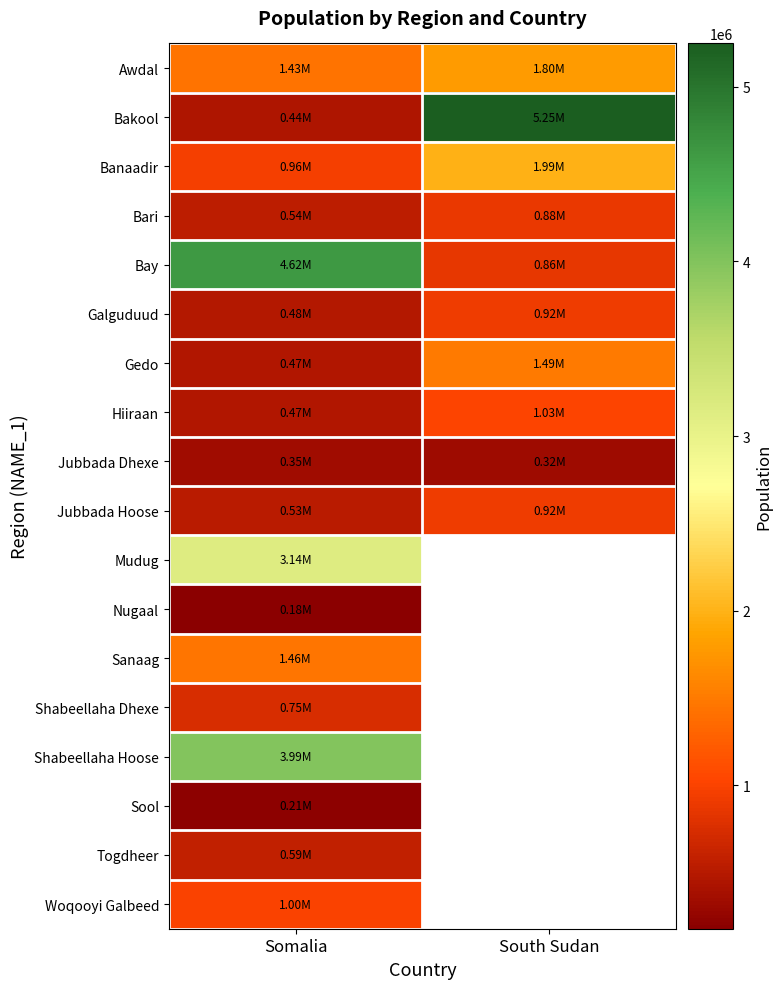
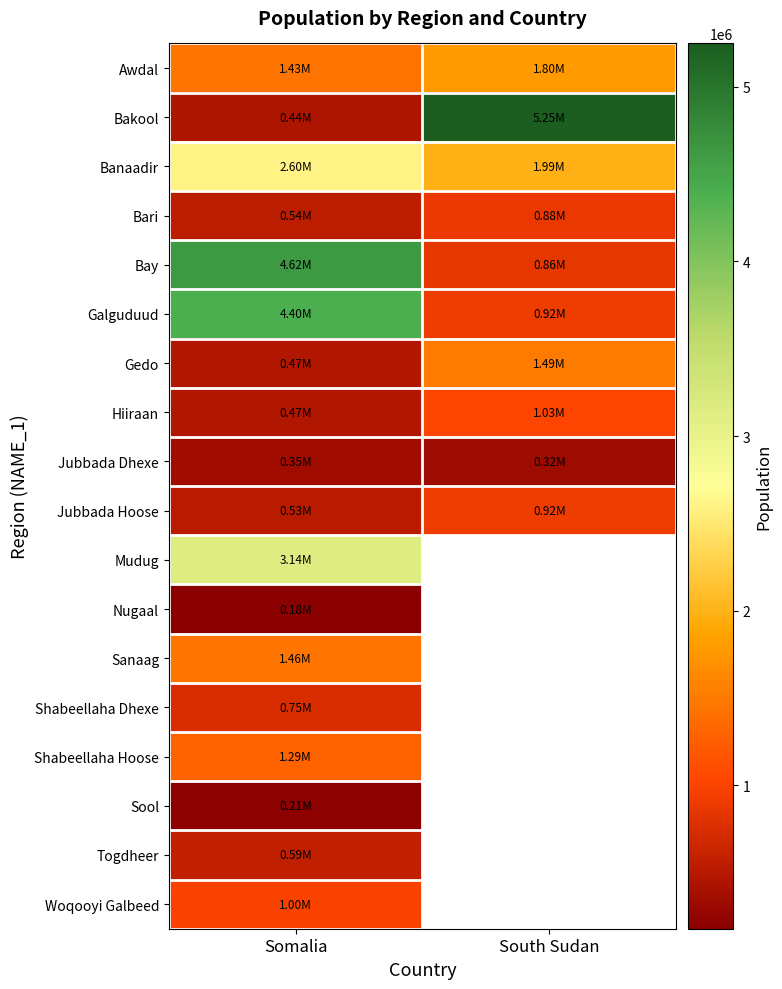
  {
    "Awdal": {
      "Somalia": "1.43M",
      "South Sudan": "1.80M"
    },
    "Bakool": {
      "Somalia": "0.44M",
      "South Sudan": "5.25M"
    },
    "Banaadir": {
-     "Somalia": "0.96M",
+     "Somalia": "2.60M",
      "South Sudan": "1.99M"
    },
    "Bari": {
      "Somalia": "0.54M",
      "South Sudan": "0.88M"
    },
    "Bay": {
      "Somalia": "4.62M",
      "South Sudan": "0.86M"
    },
    "Galguduud": {
-     "Somalia": "0.48M",
+     "Somalia": "4.40M",
      "South Sudan": "0.92M"
    },
    "Gedo": {
      "Somalia": "0.47M",
      "South Sudan": "1.49M"
    },
    "Hiiraan": {
      "Somalia": "0.47M",
      "South Sudan": "1.03M"
    },
    "Jubbada Dhexe": {
      "Somalia": "0.35M",
      "South Sudan": "0.32M"
    },
    "Jubbada Hoose": {
      "Somalia": "0.53M",
      "South Sudan": "0.92M"
    },
    "Mudug": {
      "Somalia": "3.14M"
    },
    "Nugaal": {
      "Somalia": "0.18M"
    },
    "Sanaag": {
      "Somalia": "1.46M"
    },
    "Shabeellaha Dhexe": {
      "Somalia": "0.75M"
    },
    "Shabeellaha Hoose": {
-     "Somalia": "3.99M"
+     "Somalia": "1.29M"
    },
    "Sool": {
      "Somalia": "0.21M"
    },
    "Togdheer": {
      "Somalia": "0.59M"
    },
    "Woqooyi Galbeed": {
      "Somalia": "1.00M"
    }
  }
